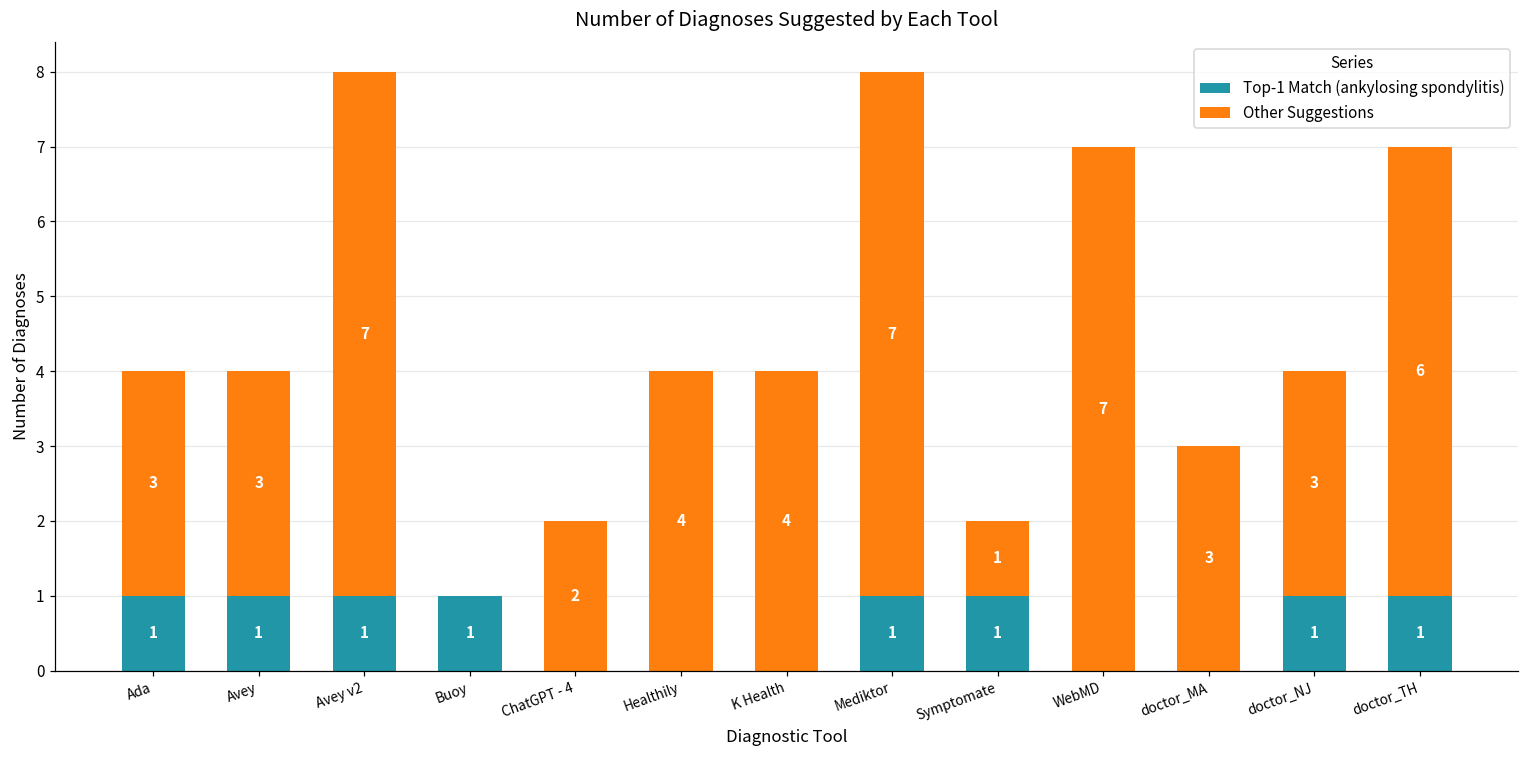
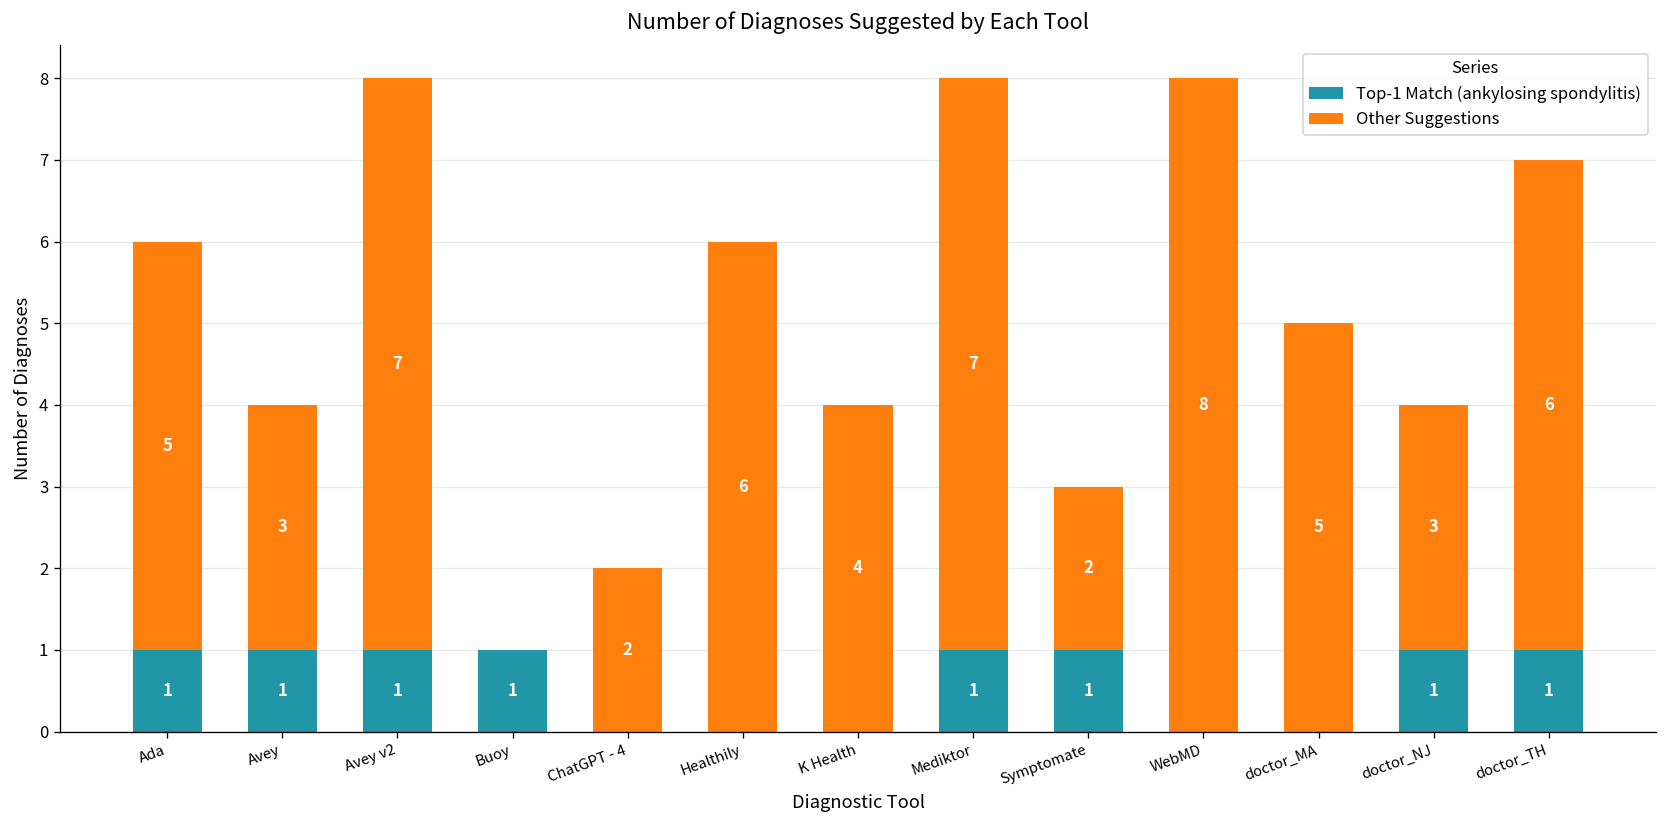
  {
    "Top-1 Match (ankylosing spondylitis)": {
      "Ada": 1,
      "Avey": 1,
      "Avey v2": 1,
      "Buoy": 1,
      "Mediktor": 1,
      "Symptomate": 1,
      "doctor_NJ": 1,
      "doctor_TH": 1
    },
    "Other Suggestions": {
-     "Ada": 3,
+     "Ada": 5,
      "Avey": 3,
      "Avey v2": 7,
      "ChatGPT - 4": 2,
-     "Healthily": 4,
+     "Healthily": 6,
      "K Health": 4,
      "Mediktor": 7,
-     "Symptomate": 1,
-     "WebMD": 7,
-     "doctor_MA": 3,
+     "Symptomate": 2,
+     "WebMD": 8,
+     "doctor_MA": 5,
      "doctor_NJ": 3,
      "doctor_TH": 6
    }
  }
